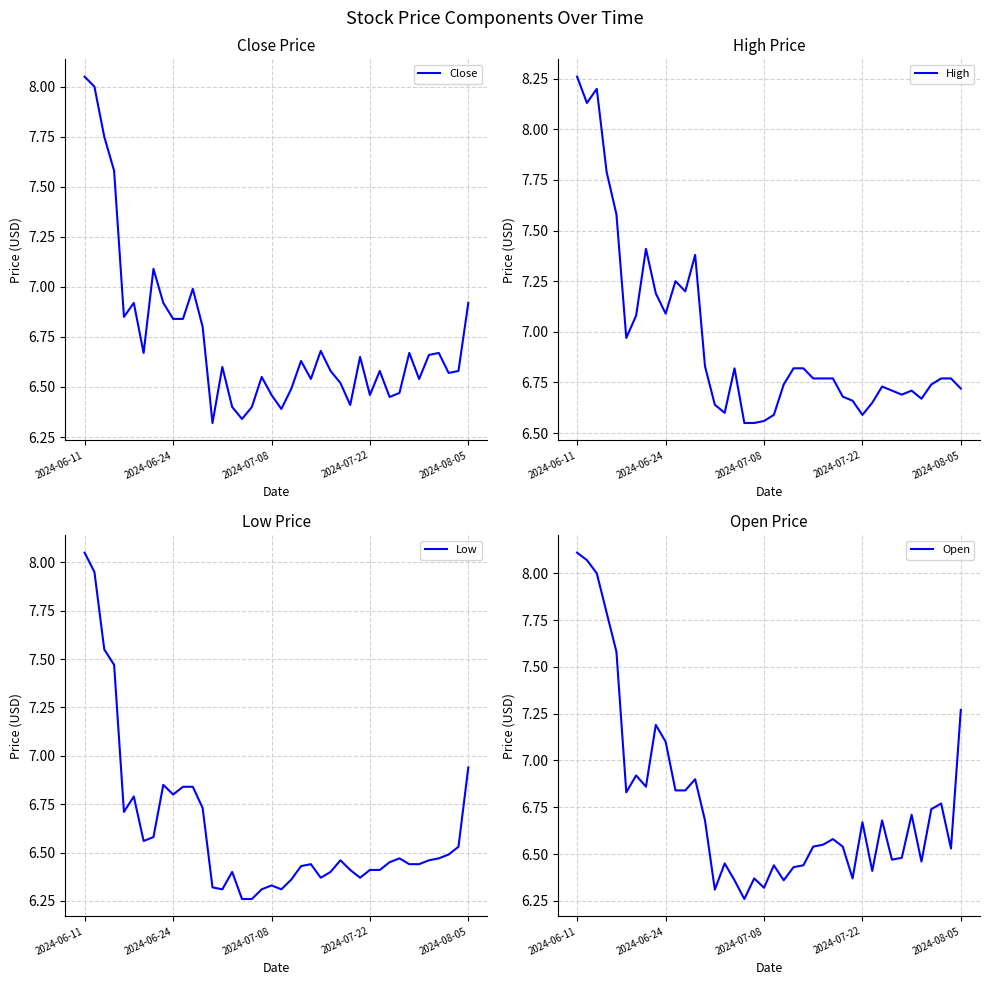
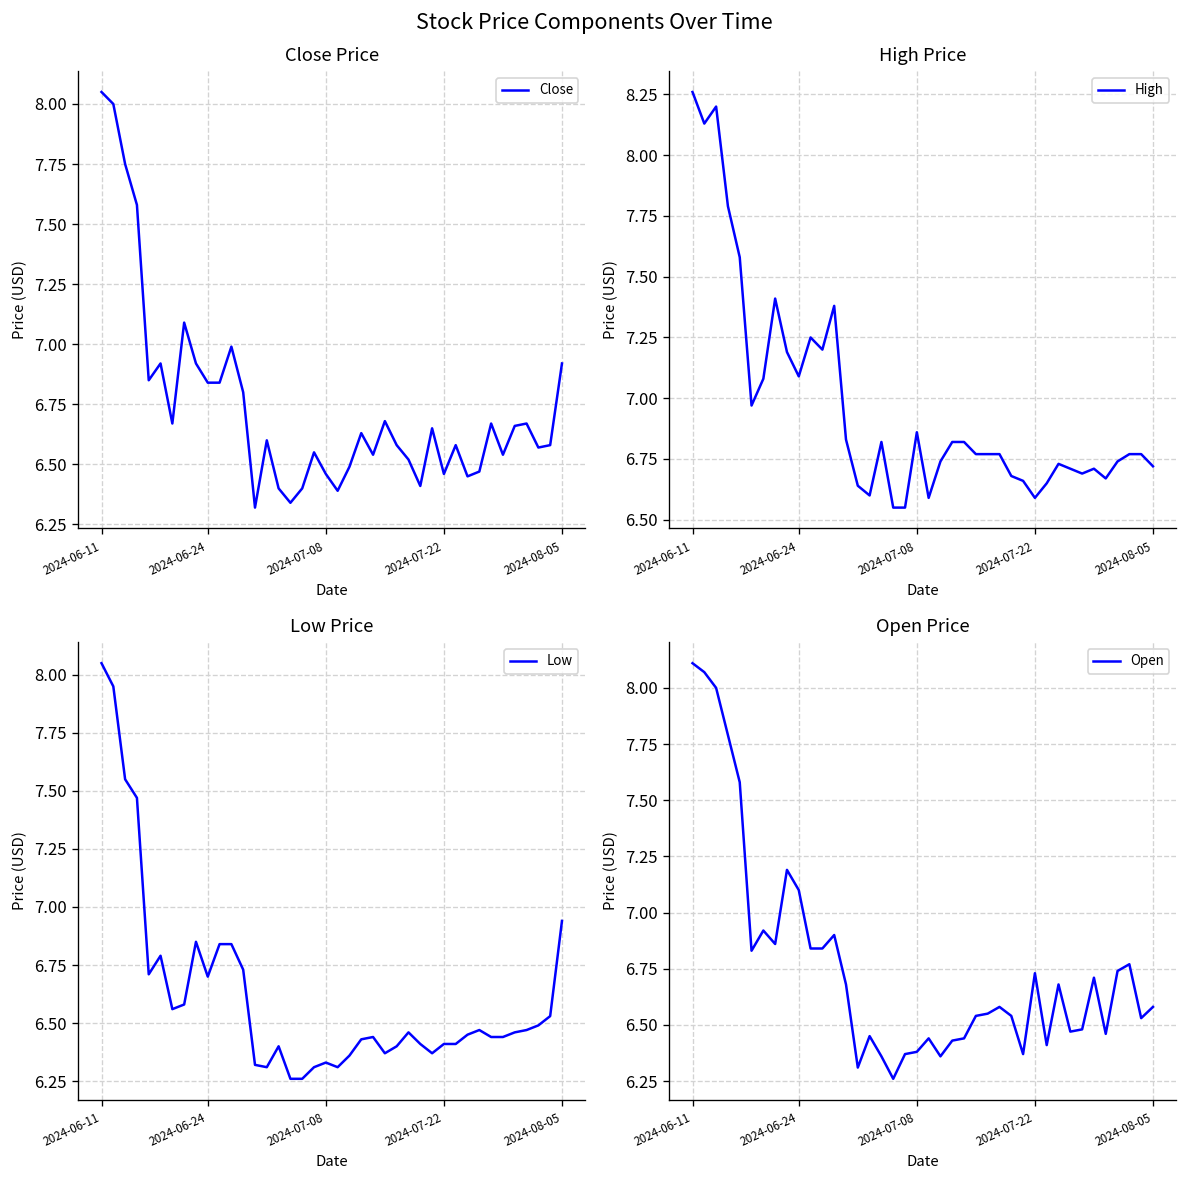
  {
    "Close Price": {
      "2024-06-11": 8.05,
      "2024-06-24": 6.84,
      "2024-07-08": 6.46,
      "2024-07-22": 6.46,
      "2024-08-05": 6.92
    },
    "High Price": {
      "2024-06-11": 8.26,
      "2024-06-24": 7.09,
-     "2024-07-08": 6.56,
+     "2024-07-08": 6.86,
      "2024-07-22": 6.59,
      "2024-08-05": 6.72
    },
    "Low Price": {
      "2024-06-11": 8.05,
-     "2024-06-24": 6.8,
+     "2024-06-24": 6.7,
      "2024-07-08": 6.33,
      "2024-07-22": 6.4,
      "2024-08-05": 6.94
    },
    "Open Price": {
      "2024-06-11": 8.11,
      "2024-06-24": 7.10,
-     "2024-07-08": 6.32,
-     "2024-07-22": 6.67,
-     "2024-08-05": 7.27
+     "2024-07-08": 6.38,
+     "2024-07-22": 6.73,
+     "2024-08-05": 6.58
    }
  }
